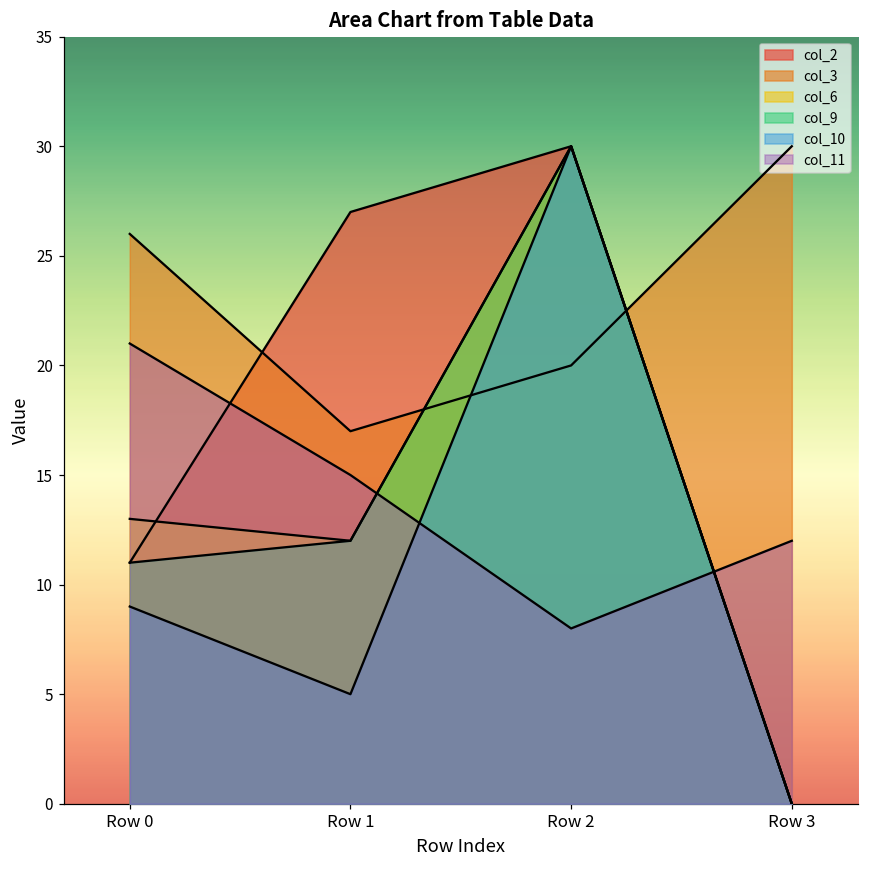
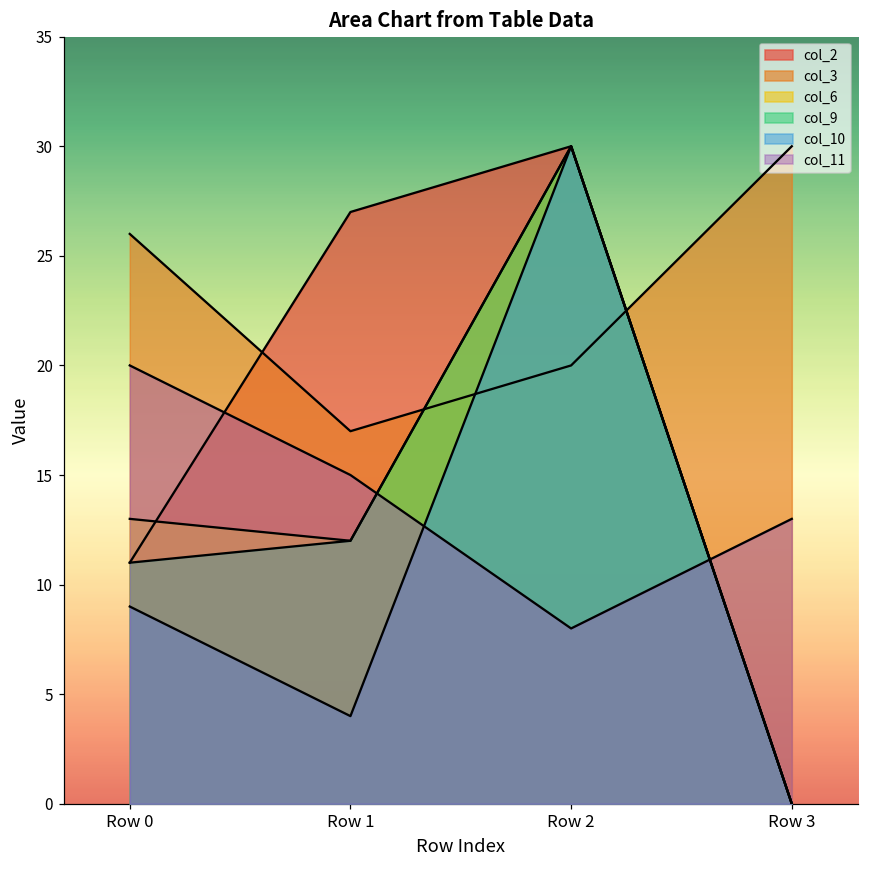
  {
    "col_6": {
      "Row 0": 13
    },
    "col_10": {
      "Row 0": 9,
-     "Row 1": 5
+     "Row 1": 4
    },
    "col_11": {
-     "Row 0": 21,
+     "Row 0": 20,
      "Row 1": 15,
      "Row 2": 8,
-     "Row 3": 12
+     "Row 3": 13
    }
  }
